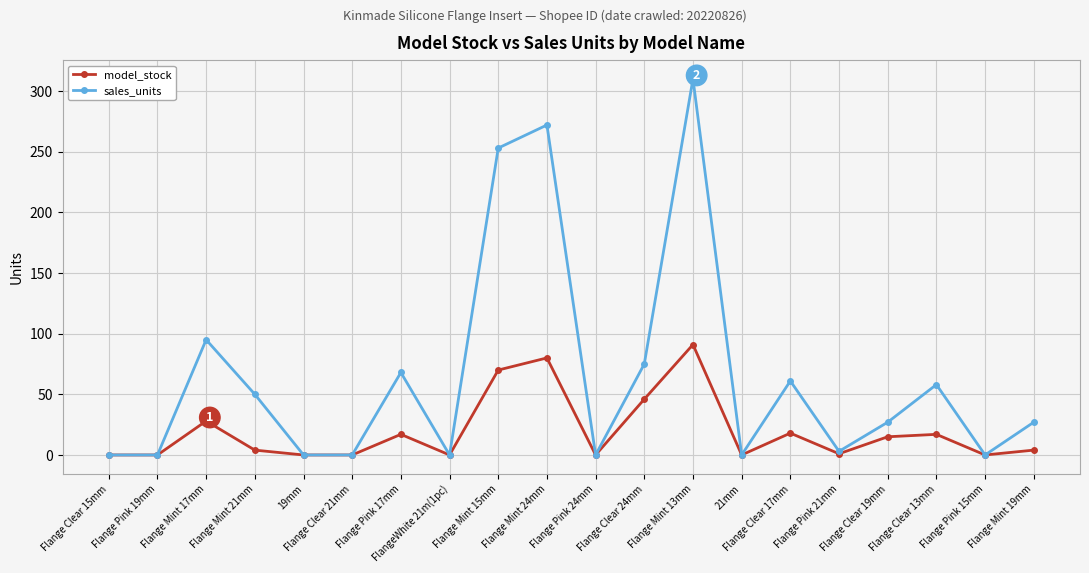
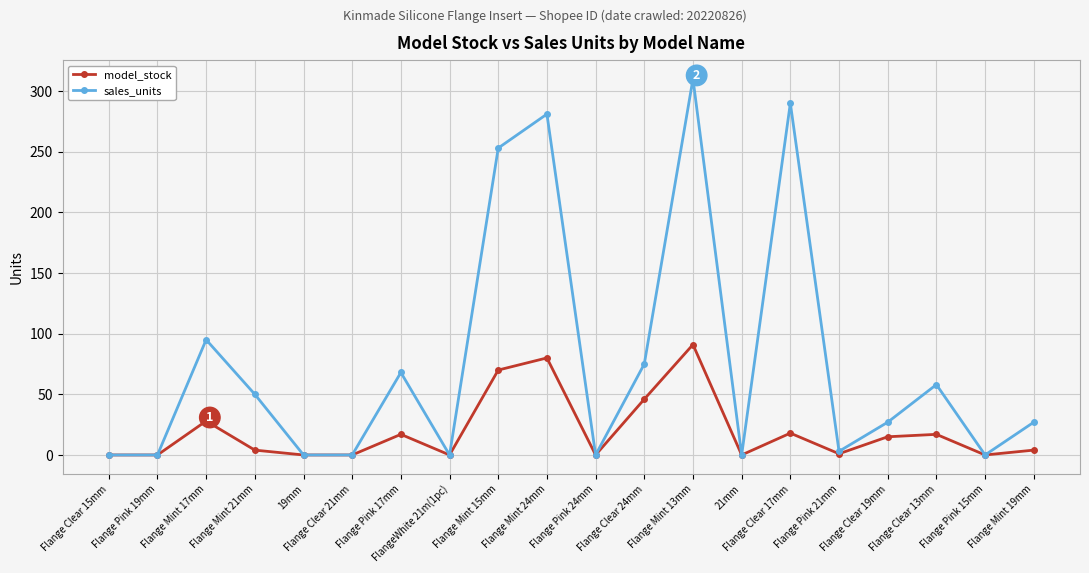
  {
    "model_stock": {
      "Flange Mint 21mm": 4,
      "Flange Pink 17mm": 17,
      "Flange Mint 15mm": 70,
      "Flange Mint 24mm": 80,
      "Flange Clear 24mm": 46,
      "Flange Mint 13mm": 91,
      "Flange Clear 17mm": 18,
      "Flange Clear 19mm": 15,
      "Flange Clear 13mm": 17,
      "Flange Mint 19mm": 4
    },
    "sales_units": {
      "Flange Mint 17mm": 95,
      "Flange Mint 21mm": 50,
      "Flange Pink 17mm": 68,
      "Flange Mint 15mm": 253,
-     "Flange Mint 24mm": 272,
+     "Flange Mint 24mm": 281,
      "Flange Clear 24mm": 75,
-     "Flange Clear 17mm": 61,
+     "Flange Clear 17mm": 290,
      "Flange Clear 19mm": 27,
      "Flange Clear 13mm": 58,
      "Flange Mint 19mm": 27
    }
  }
